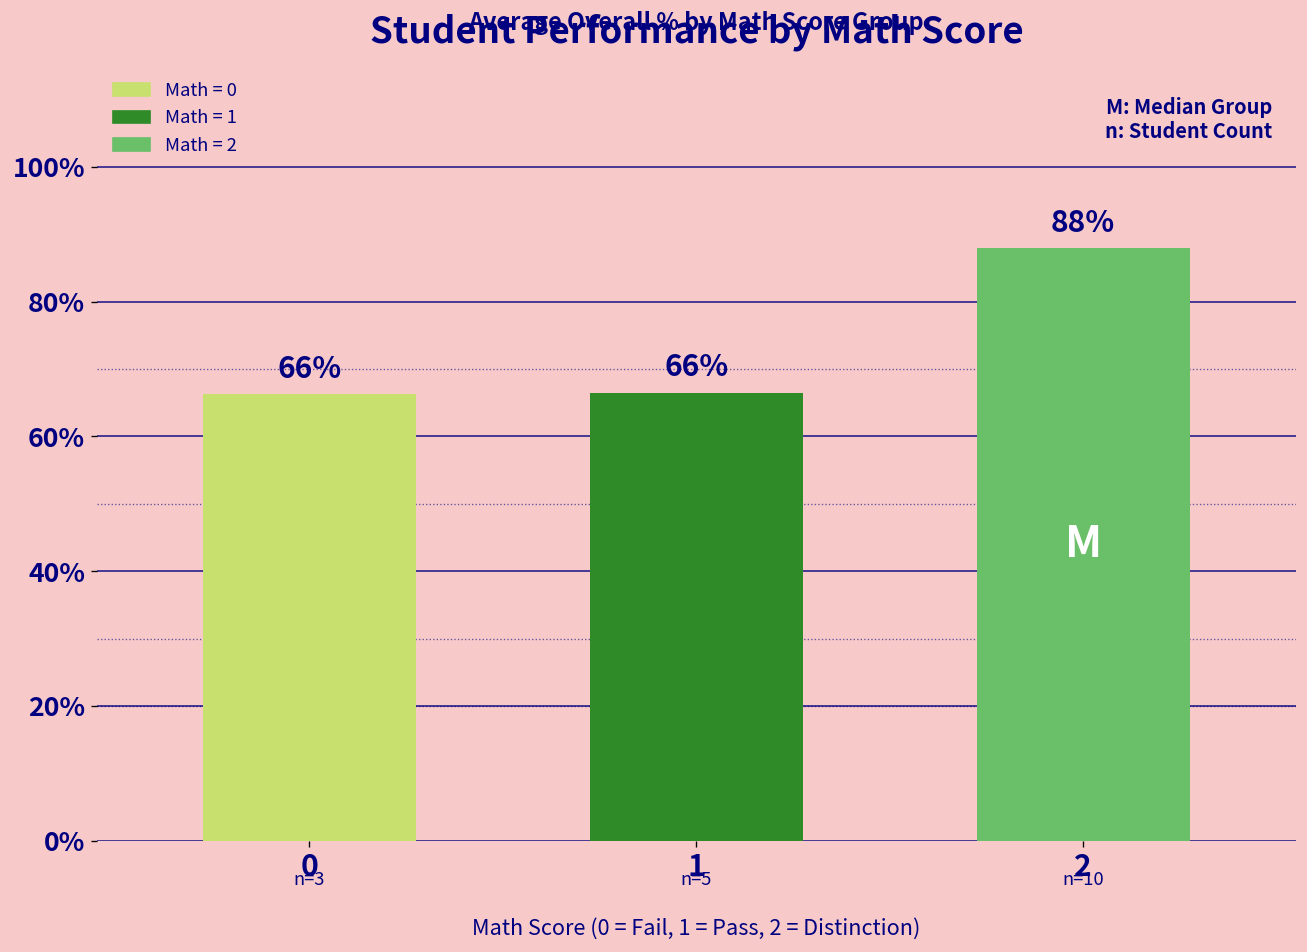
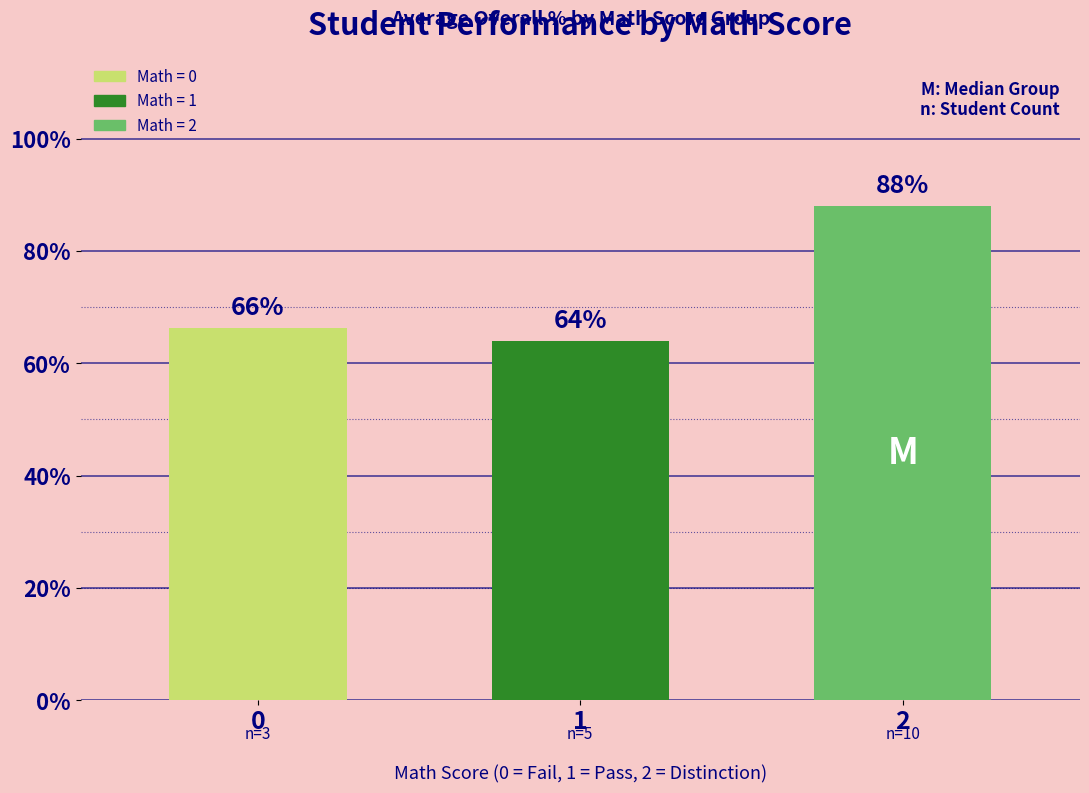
  {
    "0": "66%",
-   "1": "66%",
+   "1": "64%",
    "2": "88%"
  }
